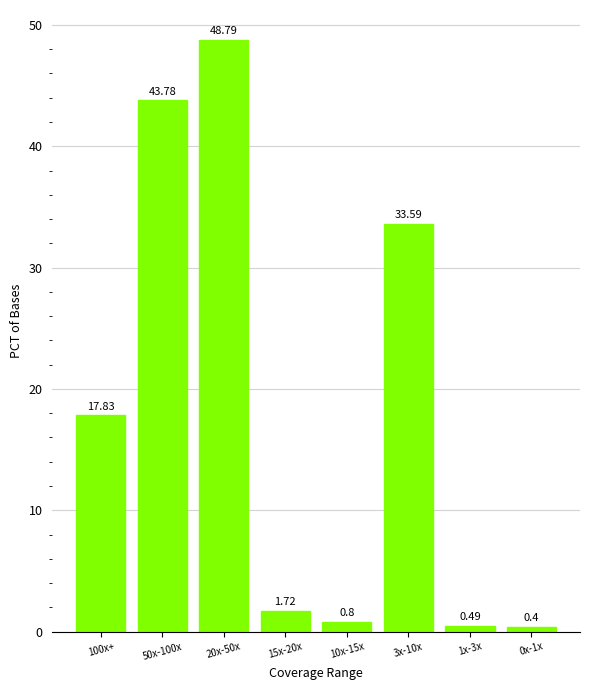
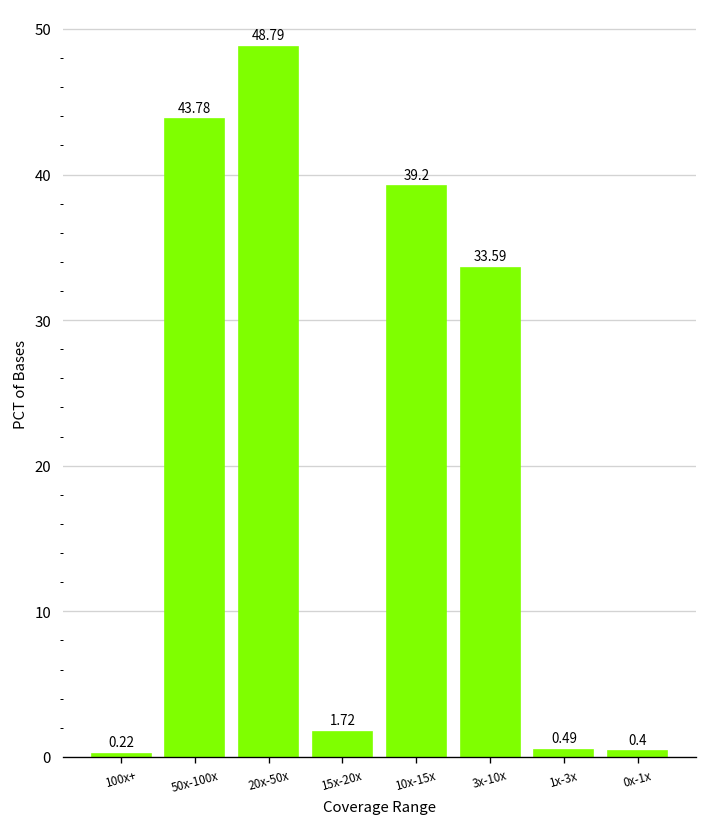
  {
-   "100x+": 17.83,
+   "100x+": 0.22,
    "50x-100x": 43.78,
    "20x-50x": 48.79,
    "15x-20x": 1.72,
-   "10x-15x": 0.8,
+   "10x-15x": 39.2,
    "3x-10x": 33.59,
    "1x-3x": 0.49,
    "0x-1x": 0.4
  }
